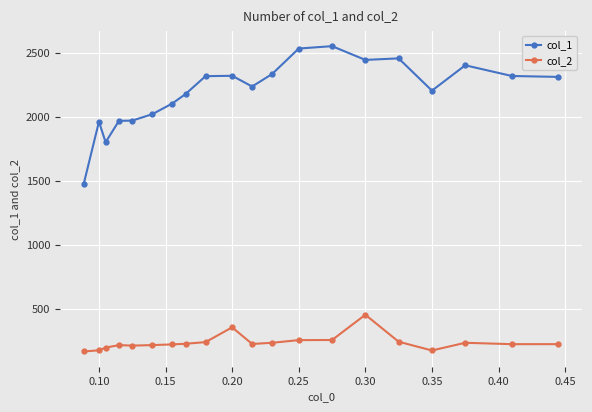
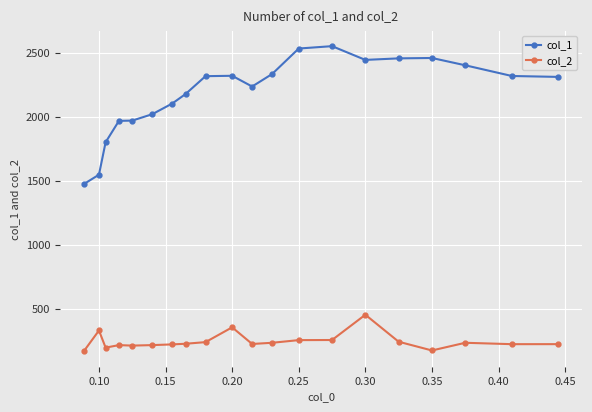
  {
    "col_1": {
-     "0.10": 1960,
+     "0.10": 1550,
      "0.20": 2320,
      "0.25": 2530,
      "0.30": 2440,
-     "0.35": 2200
+     "0.35": 2460
    },
    "col_2": {
-     "0.10": 170,
+     "0.10": 330,
      "0.20": 350,
      "0.25": 250,
      "0.30": 450,
      "0.35": 170
    }
  }
